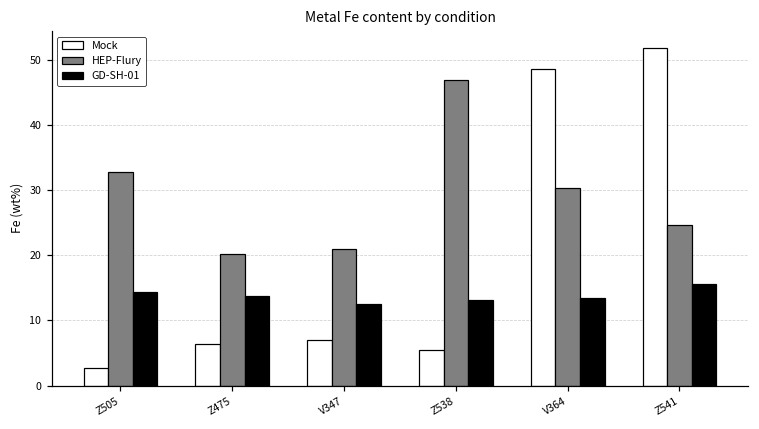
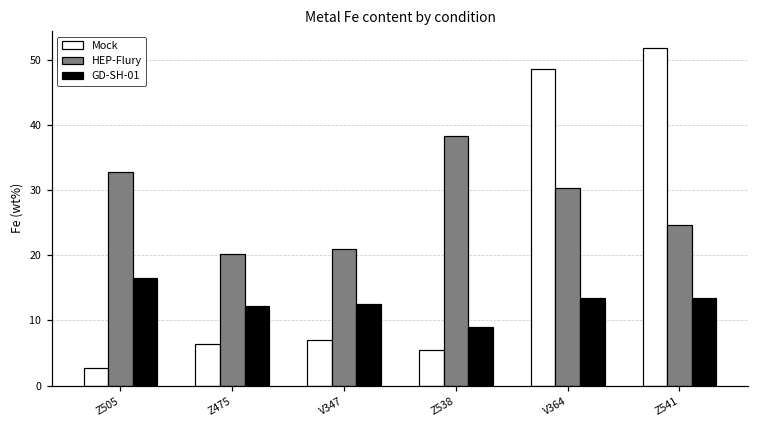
  {
    "Mock": {
      "Z505": 3,
      "Z475": 6,
      "V347": 7,
      "Z538": 6,
      "V364": 49,
      "Z541": 52
    },
    "HEP-Flury": {
      "Z505": 33,
      "Z475": 20,
      "V347": 21,
-     "Z538": 47,
+     "Z538": 38,
      "V364": 30,
      "Z541": 25
    },
    "GD-SH-01": {
-     "Z505": 14,
-     "Z475": 14,
+     "Z505": 17,
+     "Z475": 12,
      "V347": 13,
-     "Z538": 13,
+     "Z538": 9,
      "V364": 14,
-     "Z541": 16
+     "Z541": 13
    }
  }
